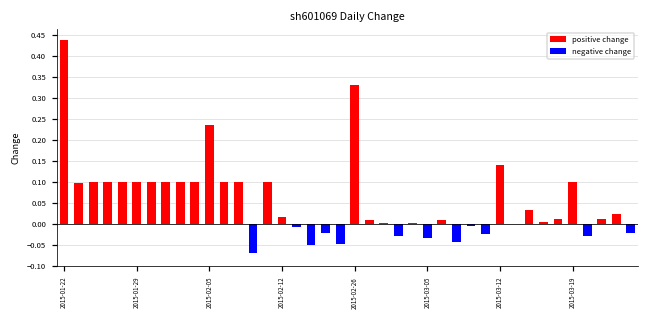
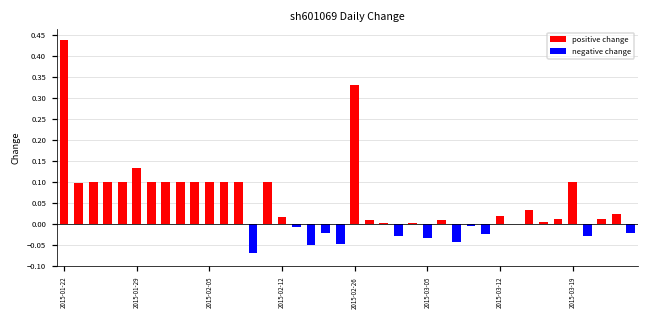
  {
    "positive change": {
      "2015-01-22": 0.44,
-     "2015-01-29": 0.10,
-     "2015-02-05": 0.24,
+     "2015-01-29": 0.13,
+     "2015-02-05": 0.10,
      "2015-02-12": 0.02,
      "2015-02-26": 0.33,
-     "2015-03-12": 0.14,
+     "2015-03-12": 0.02,
      "2015-03-19": 0.10
    },
    "negative change": {
      "2015-03-05": -0.03
    }
  }
